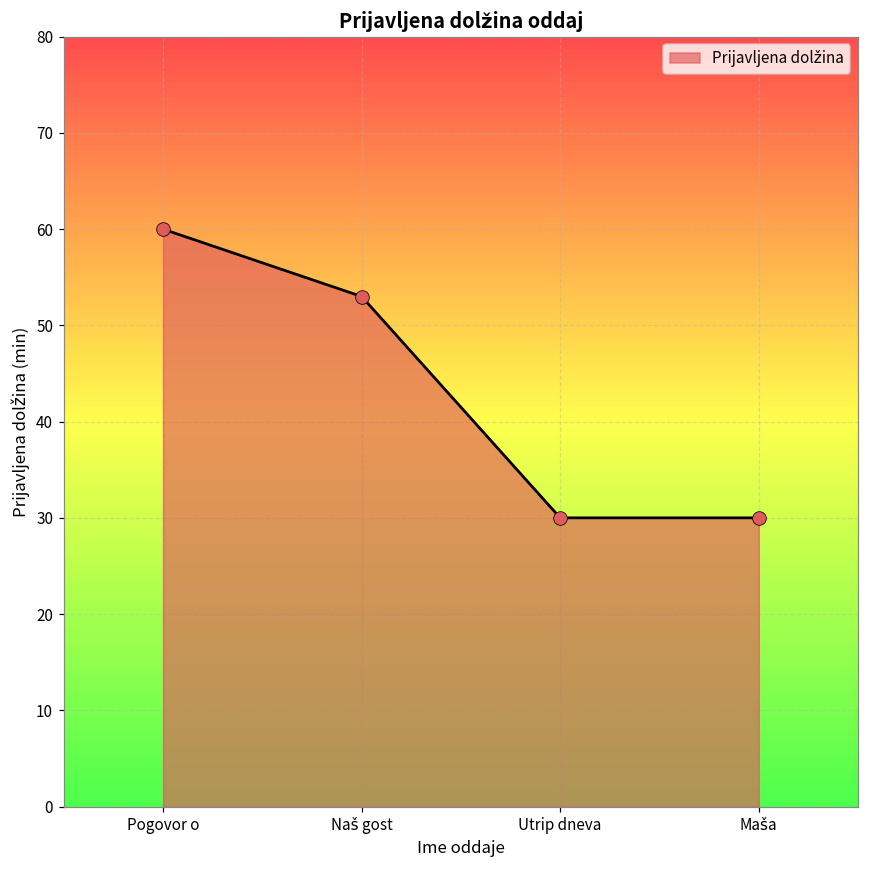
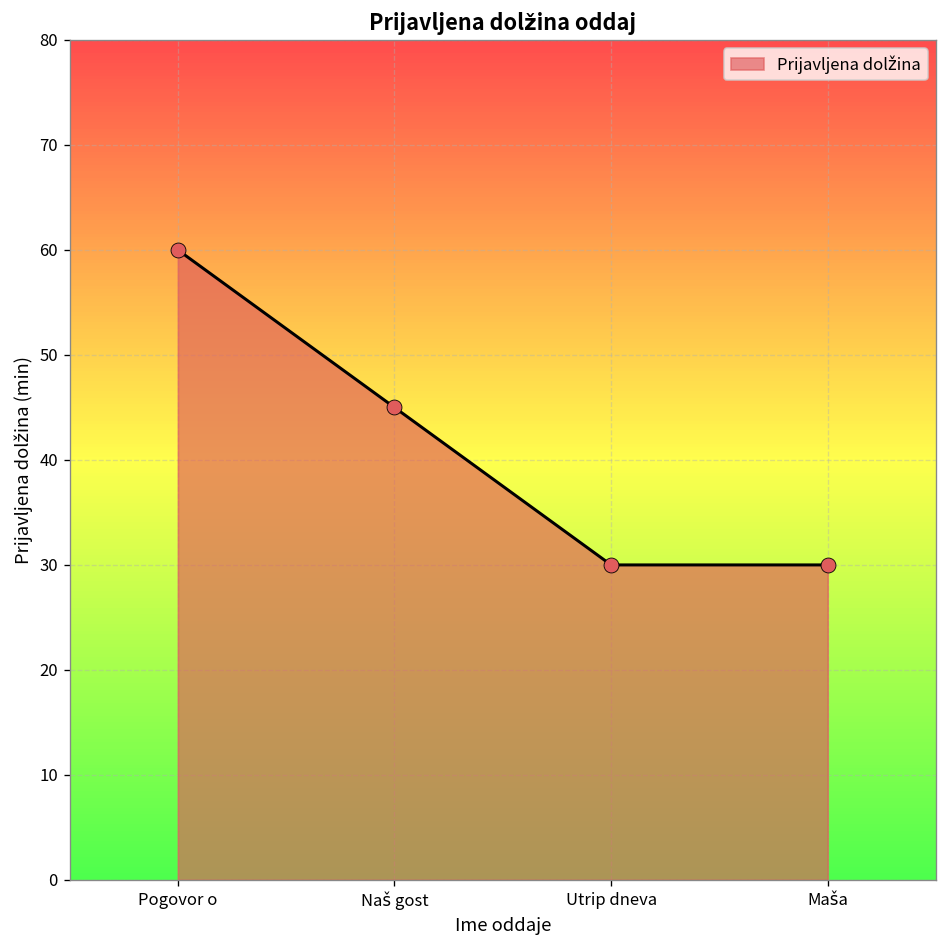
  {
    "Pogovor o": 60,
-   "Naš gost": 53,
+   "Naš gost": 45,
    "Utrip dneva": 30,
    "Maša": 30
  }
